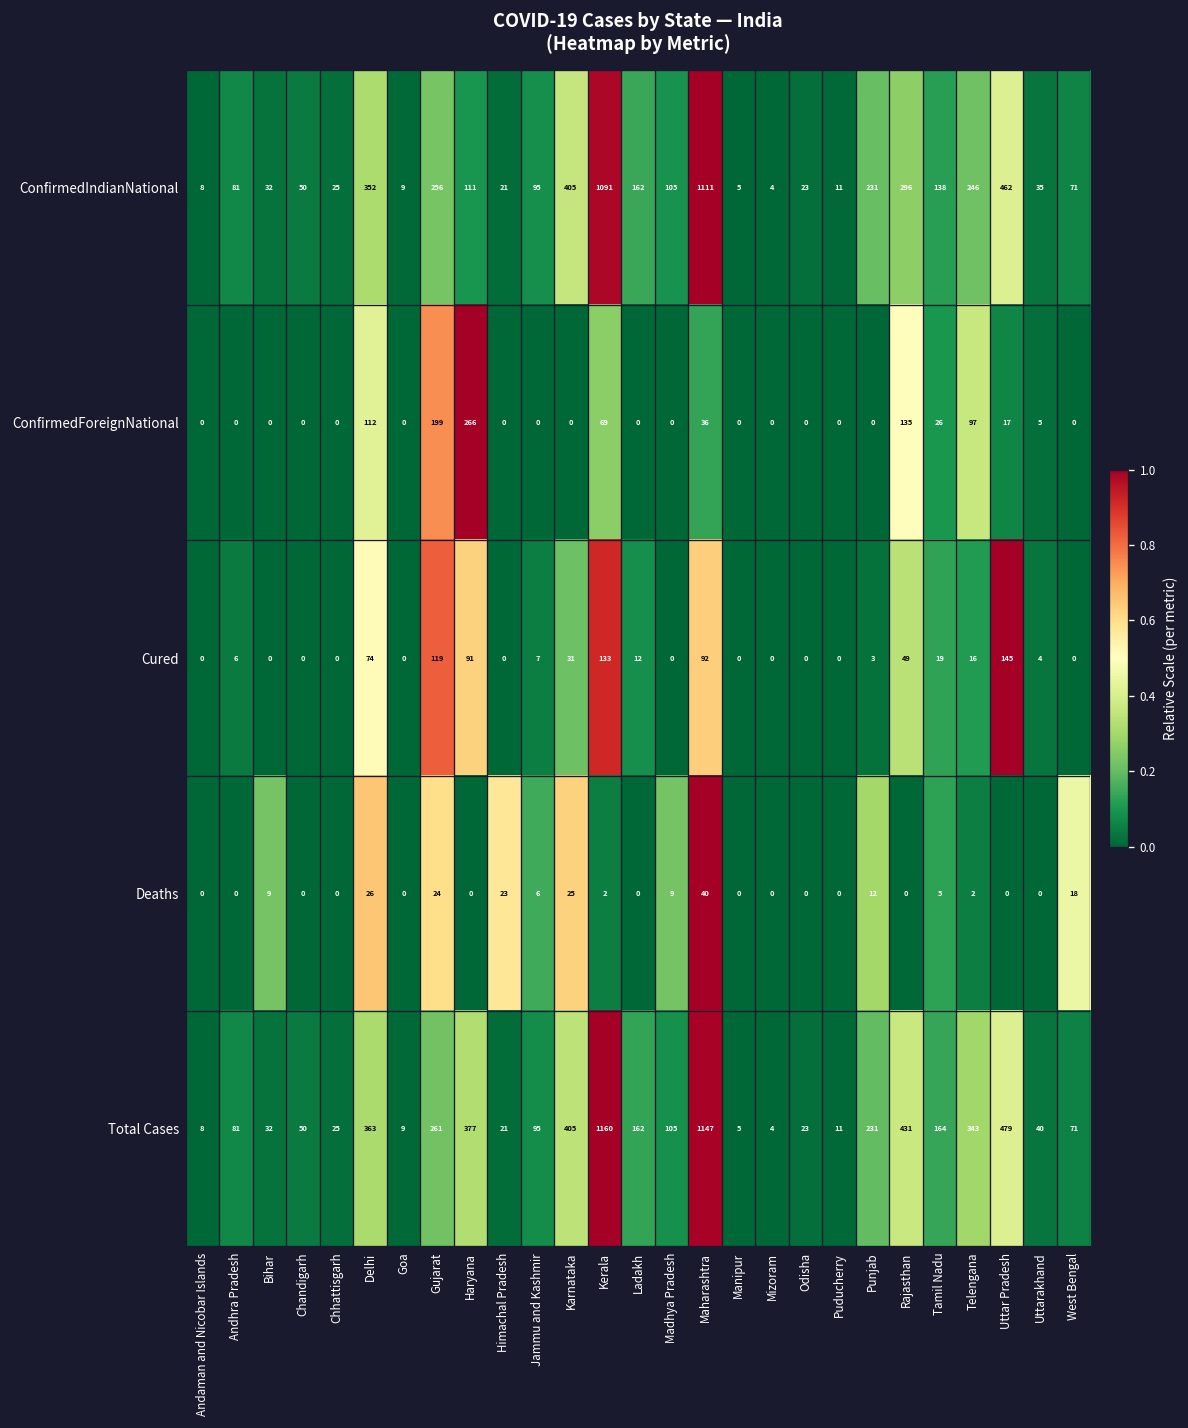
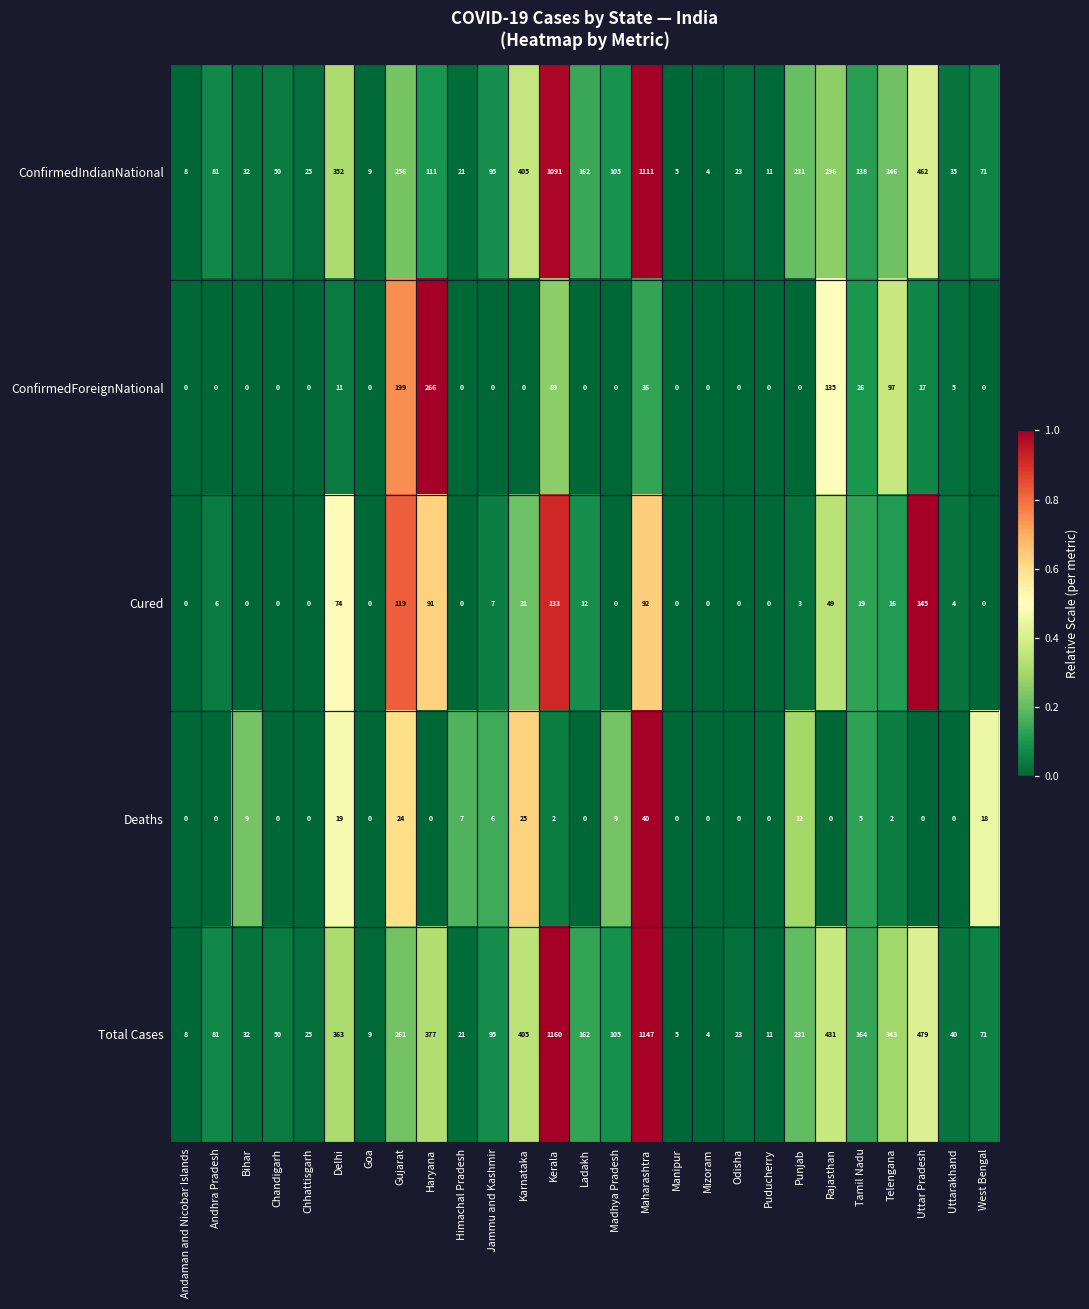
  {
    "ConfirmedIndianNational": {
      "Andaman and Nicobar Islands": 8,
      "Andhra Pradesh": 81,
      "Bihar": 32,
      "Chandigarh": 50,
      "Chhattisgarh": 25,
      "Delhi": 352,
      "Goa": 9,
      "Gujarat": 256,
      "Haryana": 111,
      "Himachal Pradesh": 21,
      "Jammu and Kashmir": 95,
      "Karnataka": 405,
      "Kerala": 1091,
      "Ladakh": 162,
      "Madhya Pradesh": 105,
      "Maharashtra": 1111,
      "Manipur": 5,
      "Mizoram": 4,
      "Odisha": 23,
      "Puducherry": 11,
      "Punjab": 231,
      "Rajasthan": 296,
      "Tamil Nadu": 138,
      "Telengana": 246,
      "Uttar Pradesh": 462,
      "Uttarakhand": 35,
      "West Bengal": 71
    },
    "ConfirmedForeignNational": {
      "Andaman and Nicobar Islands": 0,
      "Andhra Pradesh": 0,
      "Bihar": 0,
      "Chandigarh": 0,
      "Chhattisgarh": 0,
-     "Delhi": 112,
+     "Delhi": 11,
      "Goa": 0,
      "Gujarat": 199,
      "Haryana": 266,
      "Himachal Pradesh": 0,
      "Jammu and Kashmir": 0,
      "Karnataka": 0,
      "Kerala": 69,
      "Ladakh": 0,
      "Madhya Pradesh": 0,
      "Maharashtra": 36,
      "Manipur": 0,
      "Mizoram": 0,
      "Odisha": 0,
      "Puducherry": 0,
      "Punjab": 0,
      "Rajasthan": 135,
      "Tamil Nadu": 26,
      "Telengana": 97,
      "Uttar Pradesh": 17,
      "Uttarakhand": 5,
      "West Bengal": 0
    },
    "Cured": {
      "Andaman and Nicobar Islands": 0,
      "Andhra Pradesh": 6,
      "Bihar": 0,
      "Chandigarh": 0,
      "Chhattisgarh": 0,
      "Delhi": 74,
      "Goa": 0,
      "Gujarat": 119,
      "Haryana": 91,
      "Himachal Pradesh": 0,
      "Jammu and Kashmir": 7,
      "Karnataka": 31,
      "Kerala": 133,
      "Ladakh": 12,
      "Madhya Pradesh": 0,
      "Maharashtra": 92,
      "Manipur": 0,
      "Mizoram": 0,
      "Odisha": 0,
      "Puducherry": 0,
      "Punjab": 3,
      "Rajasthan": 49,
      "Tamil Nadu": 19,
      "Telengana": 16,
      "Uttar Pradesh": 145,
      "Uttarakhand": 4,
      "West Bengal": 0
    },
    "Deaths": {
      "Andaman and Nicobar Islands": 0,
      "Andhra Pradesh": 0,
      "Bihar": 9,
      "Chandigarh": 0,
      "Chhattisgarh": 0,
-     "Delhi": 26,
+     "Delhi": 19,
      "Goa": 0,
      "Gujarat": 24,
      "Haryana": 0,
-     "Himachal Pradesh": 23,
+     "Himachal Pradesh": 7,
      "Jammu and Kashmir": 6,
      "Karnataka": 25,
      "Kerala": 2,
      "Ladakh": 0,
      "Madhya Pradesh": 9,
      "Maharashtra": 40,
      "Manipur": 0,
      "Mizoram": 0,
      "Odisha": 0,
      "Puducherry": 0,
      "Punjab": 12,
      "Rajasthan": 0,
      "Tamil Nadu": 5,
      "Telengana": 2,
      "Uttar Pradesh": 0,
      "Uttarakhand": 0,
      "West Bengal": 18
    },
    "Total Cases": {
      "Andaman and Nicobar Islands": 8,
      "Andhra Pradesh": 81,
      "Bihar": 32,
      "Chandigarh": 50,
      "Chhattisgarh": 25,
      "Delhi": 363,
      "Goa": 9,
      "Gujarat": 261,
      "Haryana": 377,
      "Himachal Pradesh": 21,
      "Jammu and Kashmir": 95,
      "Karnataka": 405,
      "Kerala": 1160,
      "Ladakh": 162,
      "Madhya Pradesh": 105,
      "Maharashtra": 1147,
      "Manipur": 5,
      "Mizoram": 4,
      "Odisha": 23,
      "Puducherry": 11,
      "Punjab": 231,
      "Rajasthan": 431,
      "Tamil Nadu": 164,
      "Telengana": 343,
      "Uttar Pradesh": 479,
      "Uttarakhand": 40,
      "West Bengal": 71
    }
  }
